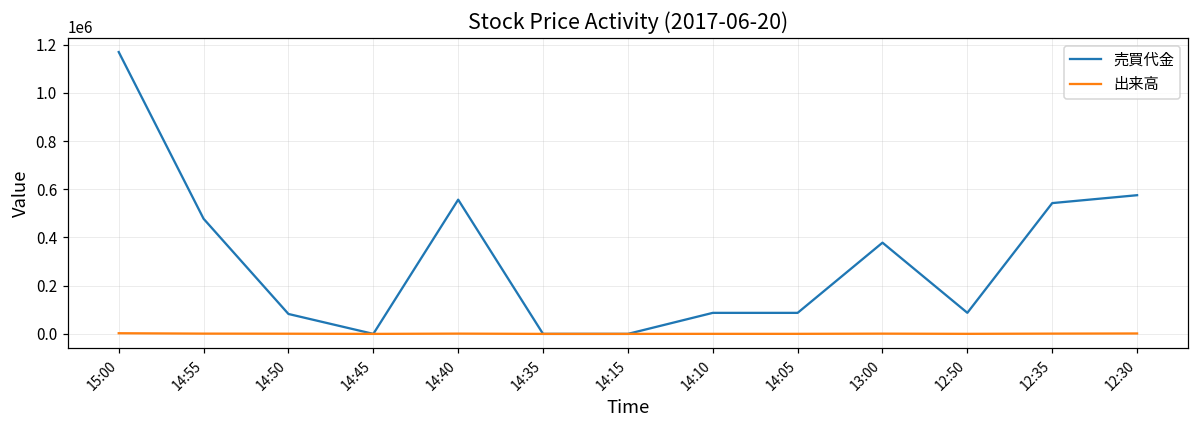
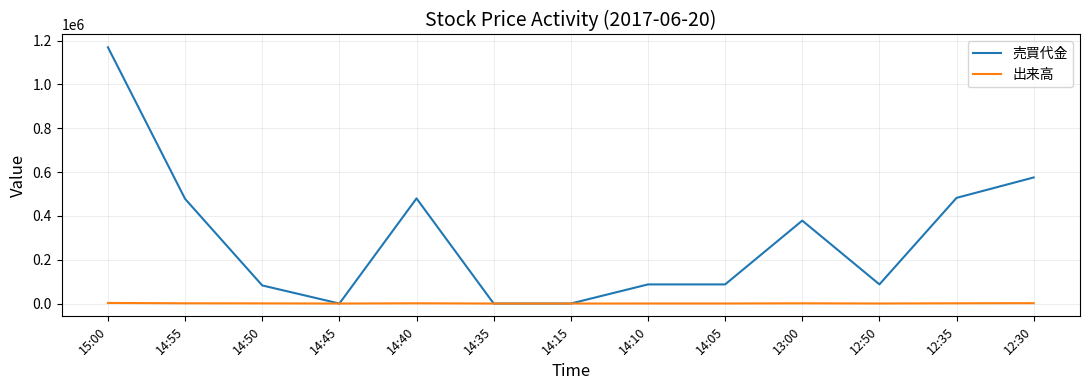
  {
    "売買代金": {
      "15:00": 1170000,
      "14:55": 480000,
      "14:50": 80000,
-     "14:40": 560000,
+     "14:40": 480000,
      "14:10": 90000,
      "14:05": 90000,
      "13:00": 380000,
      "12:50": 90000,
-     "12:35": 540000,
+     "12:35": 480000,
      "12:30": 580000
    },
    "出来高": {
      "15:00": 0,
      "14:55": 0,
      "14:50": 0,
      "14:40": 0,
      "14:10": 0,
      "14:05": 0,
      "13:00": 0,
      "12:50": 0,
      "12:35": 0,
      "12:30": 0
    }
  }
